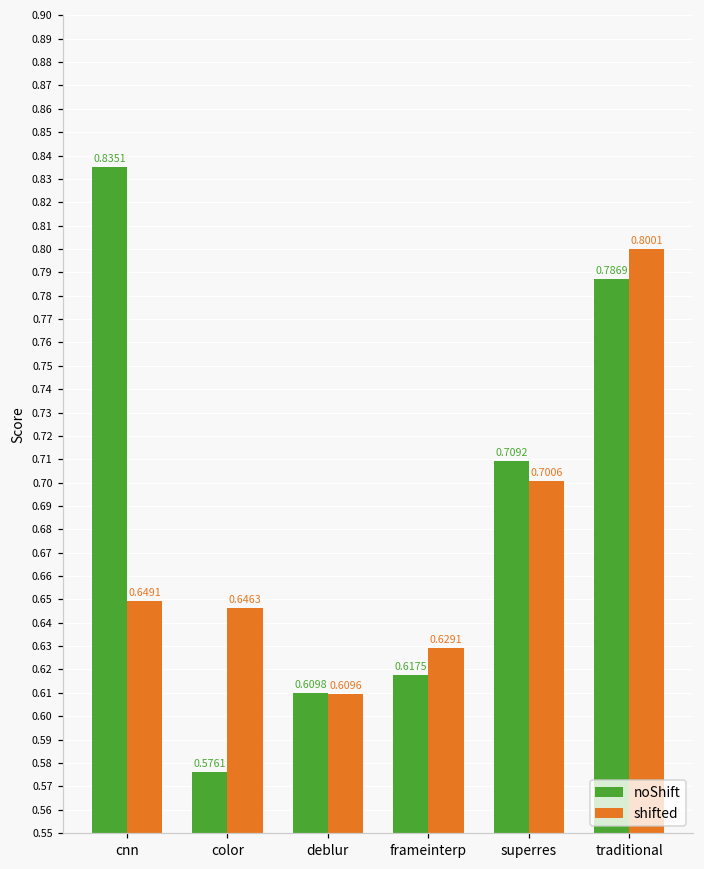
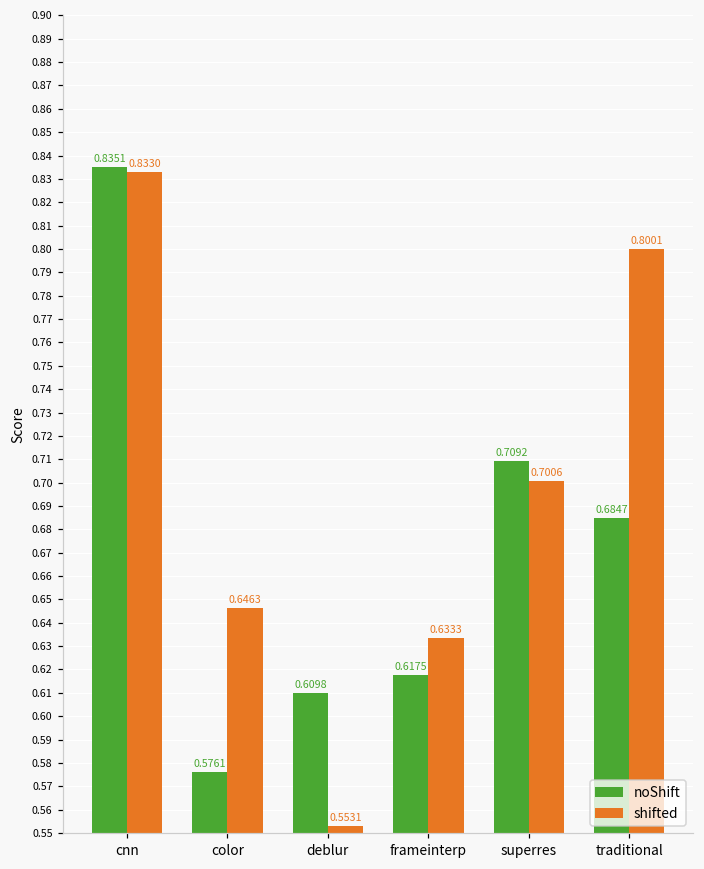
  {
    "noShift": {
      "cnn": 0.8351,
      "color": 0.5761,
      "deblur": 0.6098,
      "frameinterp": 0.6175,
      "superres": 0.7092,
-     "traditional": 0.7869
+     "traditional": 0.6847
    },
    "shifted": {
-     "cnn": 0.6491,
+     "cnn": 0.8330,
      "color": 0.6463,
-     "deblur": 0.6096,
-     "frameinterp": 0.6291,
+     "deblur": 0.5531,
+     "frameinterp": 0.6333,
      "superres": 0.7006,
      "traditional": 0.8001
    }
  }
